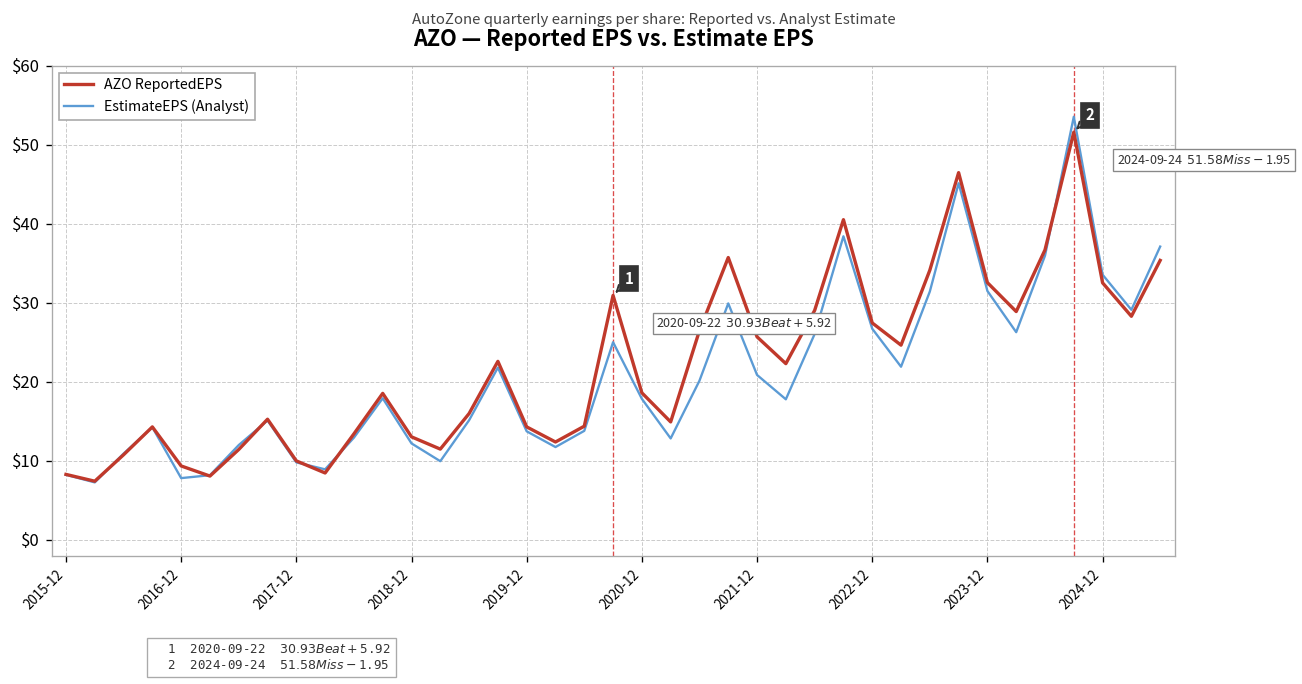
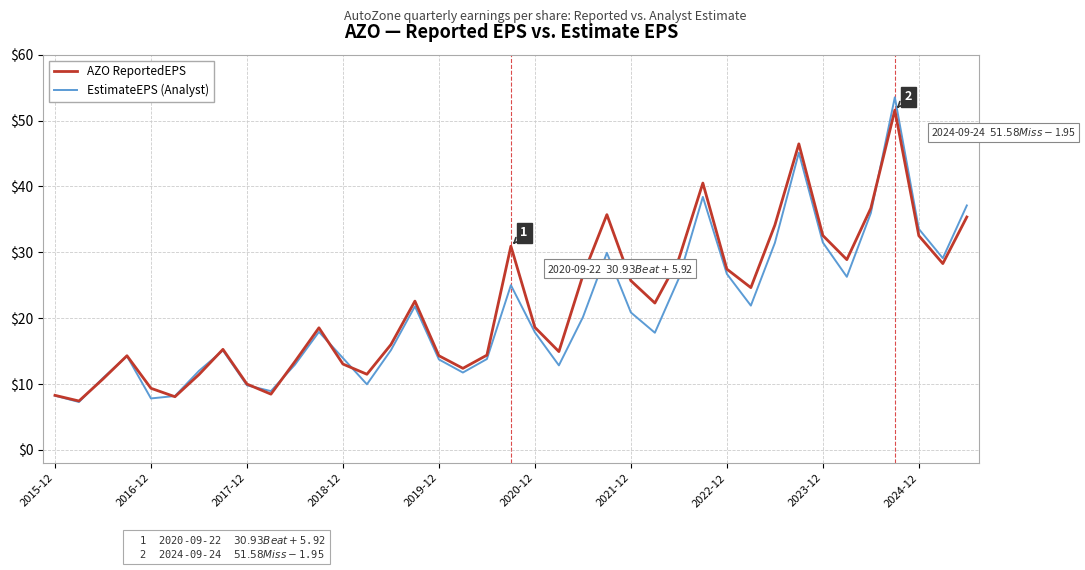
  {
    "AZO ReportedEPS": {
      "2016-12": "$9",
      "2018-12": "$13",
      "2019-12": "$14",
      "2020-12": "$19",
      "2021-12": "$26",
      "2022-12": "$27",
      "2023-12": "$33",
      "2024-12": "$33"
    },
    "EstimateEPS (Analyst)": {
      "2016-12": "$8",
-     "2018-12": "$12",
+     "2018-12": "$14",
      "2019-12": "$14",
      "2020-12": "$18",
      "2021-12": "$21",
      "2022-12": "$27",
      "2023-12": "$31",
      "2024-12": "$34"
    }
  }
